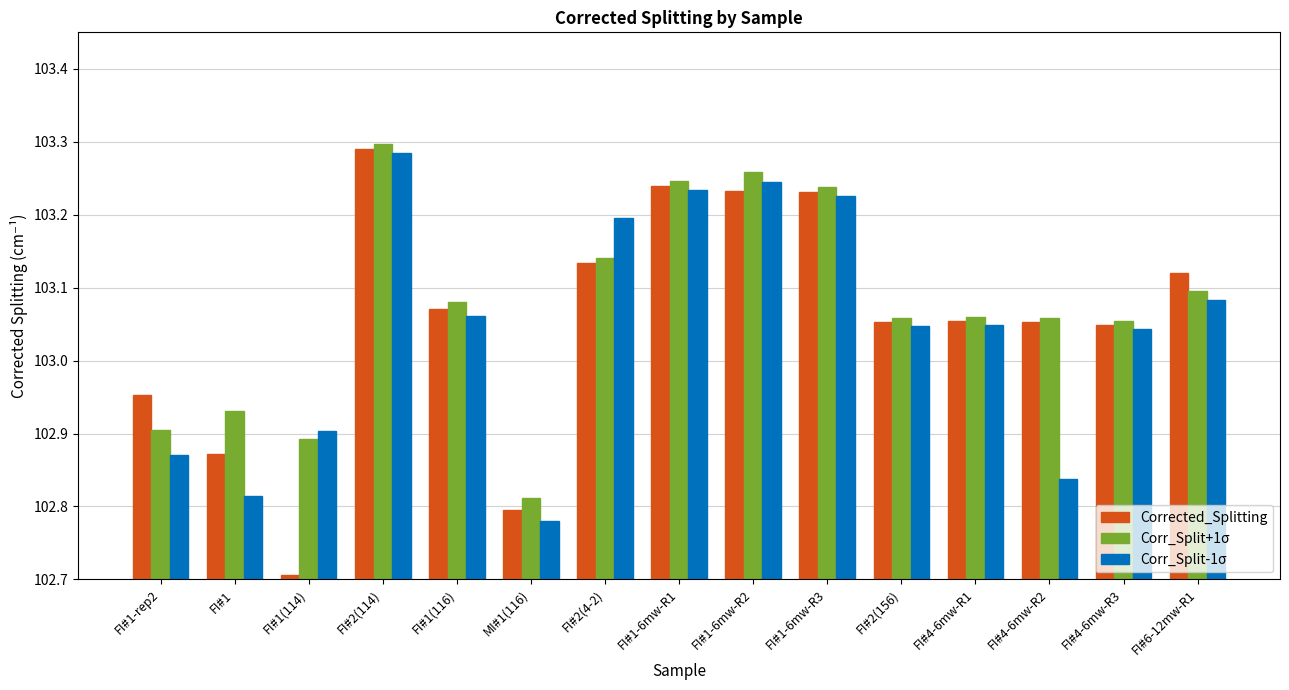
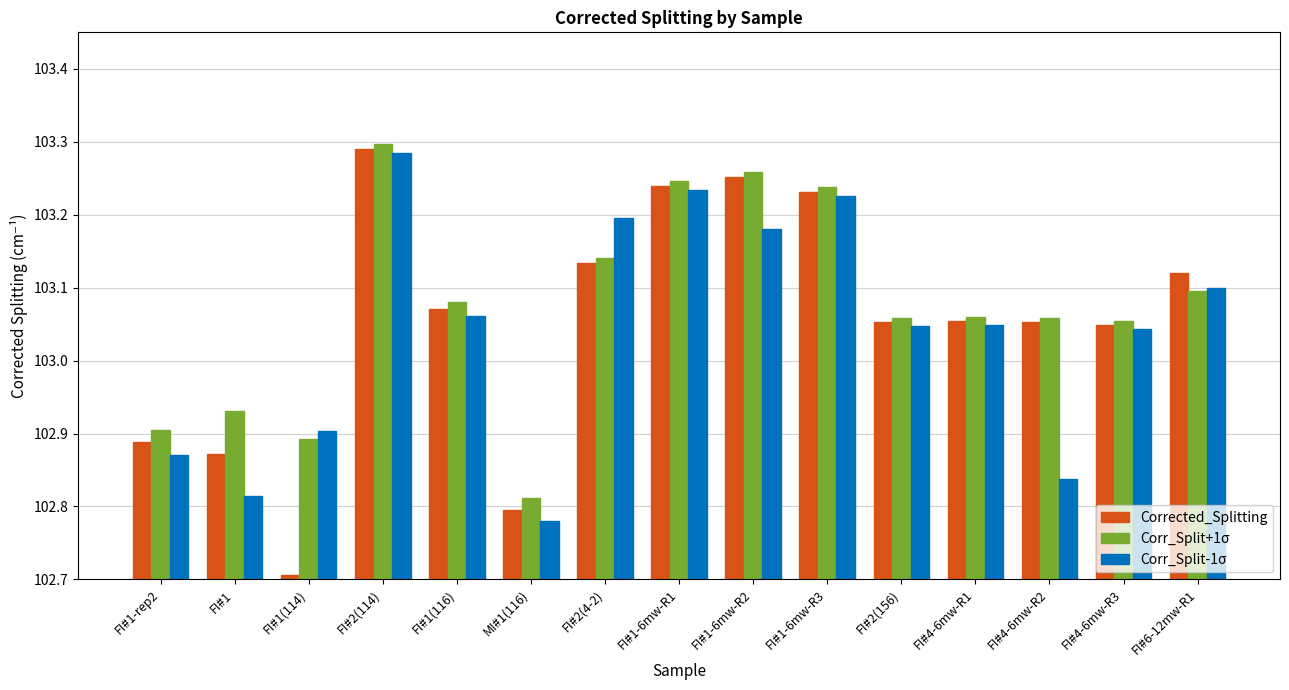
  {
    "Corrected_Splitting": {
-     "FI#1-rep2": 102.95,
+     "FI#1-rep2": 102.89,
      "FI#1": 102.87,
      "FI#1(114)": 102.71,
      "FI#2(114)": 103.29,
      "FI#1(116)": 103.07,
      "MI#1(116)": 102.80,
      "FI#2(4-2)": 103.13,
      "FI#1-6mw-R1": 103.24,
-     "FI#1-6mw-R2": 103.23,
+     "FI#1-6mw-R2": 103.25,
      "FI#1-6mw-R3": 103.23,
      "FI#2(156)": 103.05,
      "FI#4-6mw-R1": 103.05,
      "FI#4-6mw-R2": 103.05,
      "FI#4-6mw-R3": 103.05,
      "FI#6-12mw-R1": 103.12
    },
    "Corr_Split+1σ": {
      "FI#1-rep2": 102.91,
      "FI#1": 102.93,
      "FI#1(114)": 102.89,
      "FI#2(114)": 103.30,
      "FI#1(116)": 103.08,
      "MI#1(116)": 102.81,
      "FI#2(4-2)": 103.14,
      "FI#1-6mw-R1": 103.25,
      "FI#1-6mw-R2": 103.26,
      "FI#1-6mw-R3": 103.24,
      "FI#2(156)": 103.06,
      "FI#4-6mw-R1": 103.06,
      "FI#4-6mw-R2": 103.06,
      "FI#4-6mw-R3": 103.05,
      "FI#6-12mw-R1": 103.10
    },
    "Corr_Split-1σ": {
      "FI#1-rep2": 102.87,
      "FI#1": 102.81,
      "FI#1(114)": 102.90,
      "FI#2(114)": 103.28,
      "FI#1(116)": 103.06,
      "MI#1(116)": 102.78,
      "FI#2(4-2)": 103.20,
      "FI#1-6mw-R1": 103.23,
-     "FI#1-6mw-R2": 103.24,
+     "FI#1-6mw-R2": 103.18,
      "FI#1-6mw-R3": 103.23,
      "FI#2(156)": 103.05,
      "FI#4-6mw-R1": 103.05,
      "FI#4-6mw-R2": 102.84,
      "FI#4-6mw-R3": 103.04,
-     "FI#6-12mw-R1": 103.08
+     "FI#6-12mw-R1": 103.10
    }
  }
